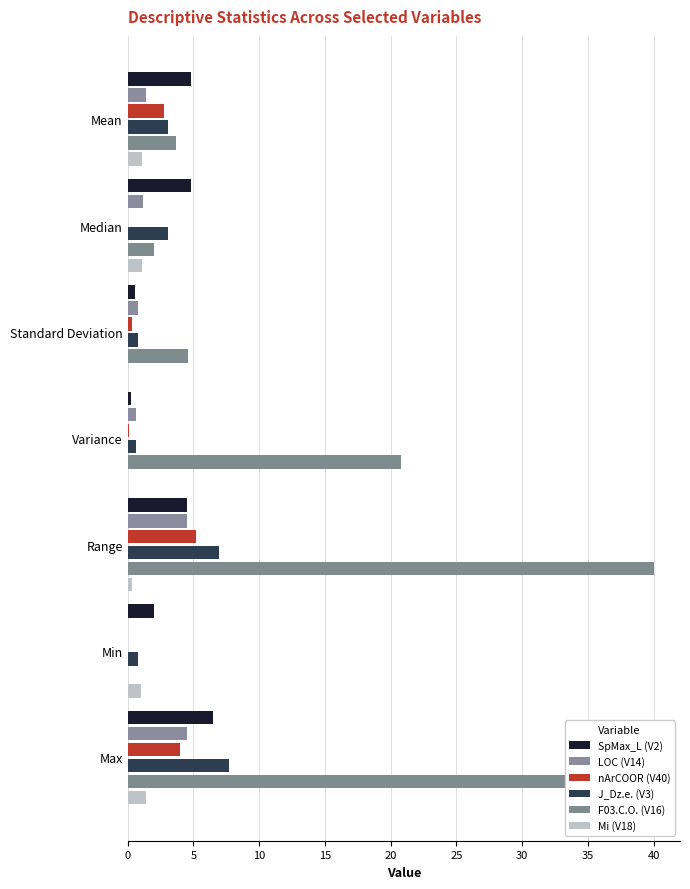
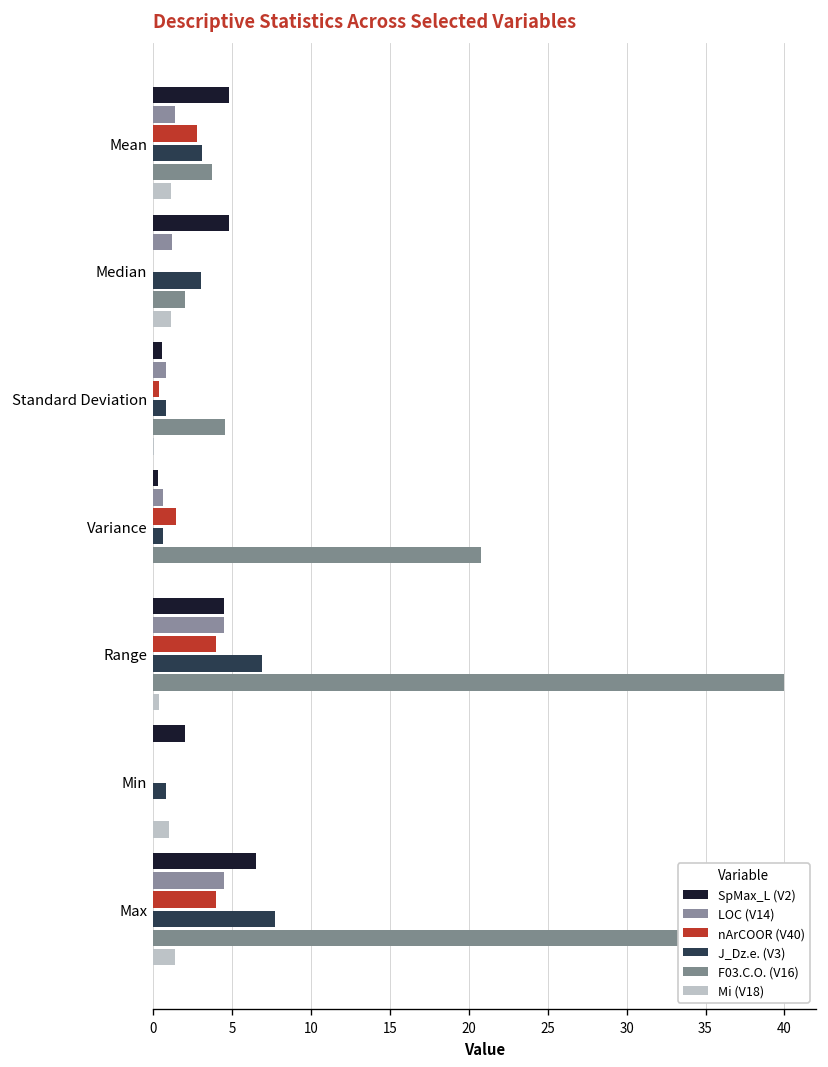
  {
    "nArCOOR (V40)": {
      "Mean": 2.8,
      "Median": 0.0,
      "Standard Deviation": 0.3,
-     "Variance": 0.1,
-     "Range": 5.2,
+     "Variance": 1.5,
+     "Range": 4.0,
      "Min": 0.0,
      "Max": 4.0
    },
    "Mi (V18)": {
      "Mean": 1.1,
      "Median": 1.1,
      "Range": 0.3,
      "Min": 1.0,
      "Max": 1.4
    }
  }
